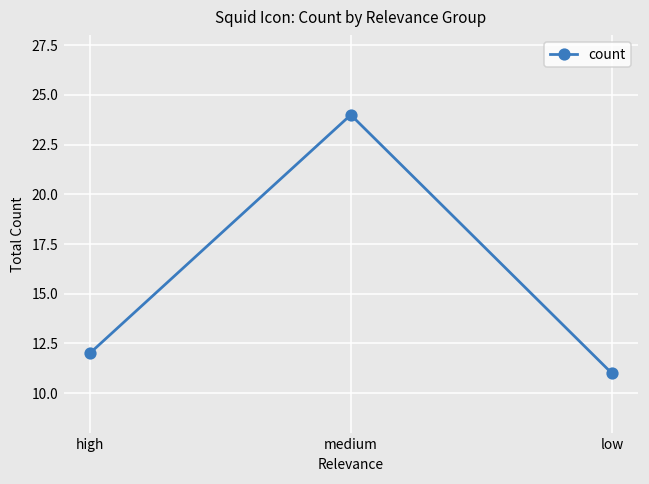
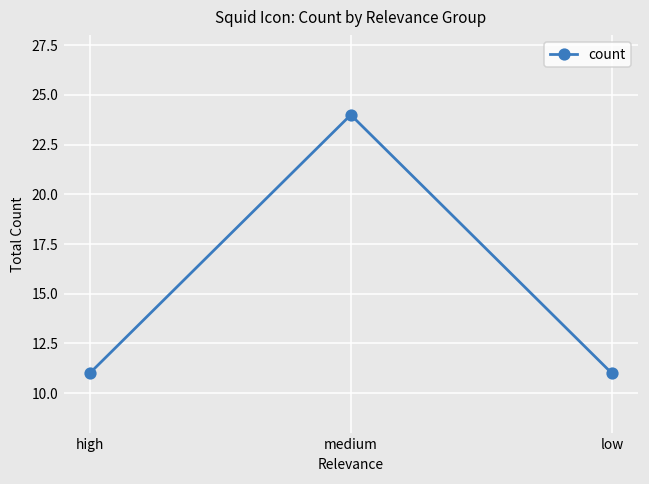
  {
-   "high": 12,
+   "high": 11,
    "medium": 24,
    "low": 11
  }
